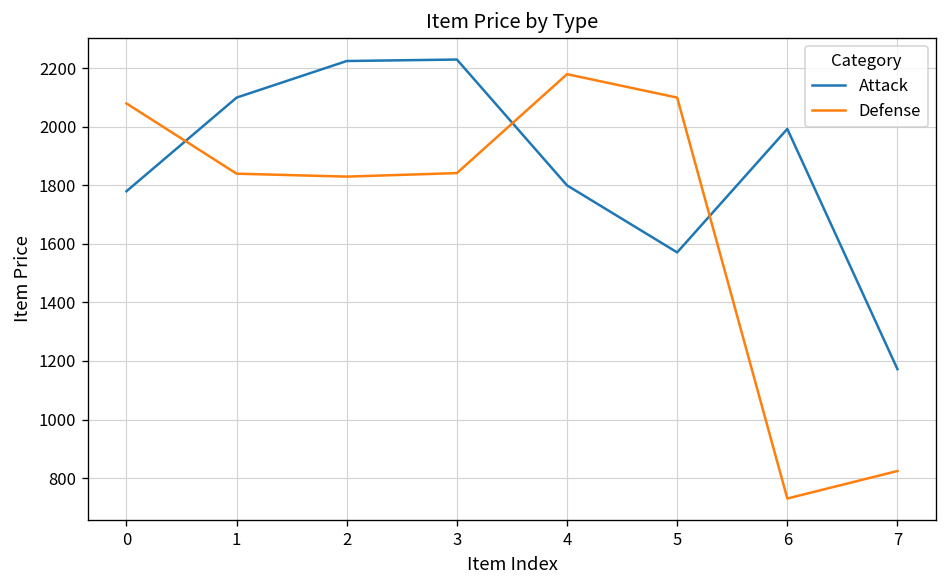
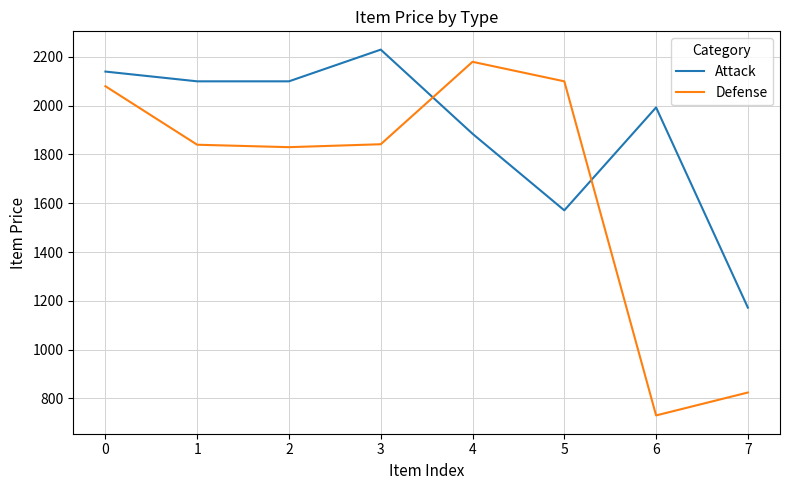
  {
    "Attack": {
-     "0": 1780,
+     "0": 2140,
      "1": 2100,
-     "2": 2230,
+     "2": 2100,
      "3": 2230,
-     "4": 1800,
+     "4": 1890,
      "5": 1570,
      "6": 1990,
      "7": 1170
    },
    "Defense": {
      "0": 2080,
      "1": 1840,
      "2": 1830,
      "3": 1840,
      "4": 2180,
      "5": 2100,
      "6": 730,
      "7": 820
    }
  }
